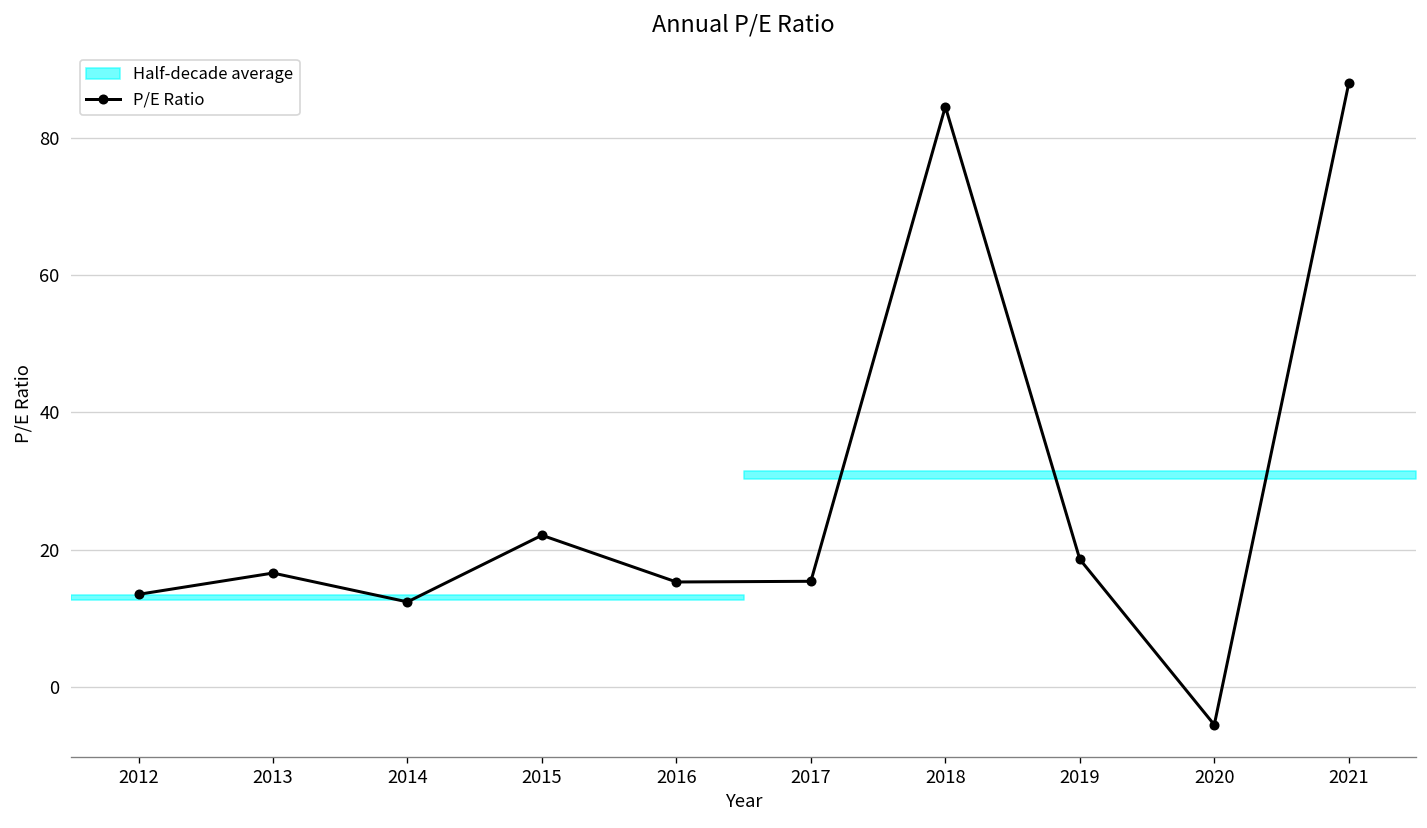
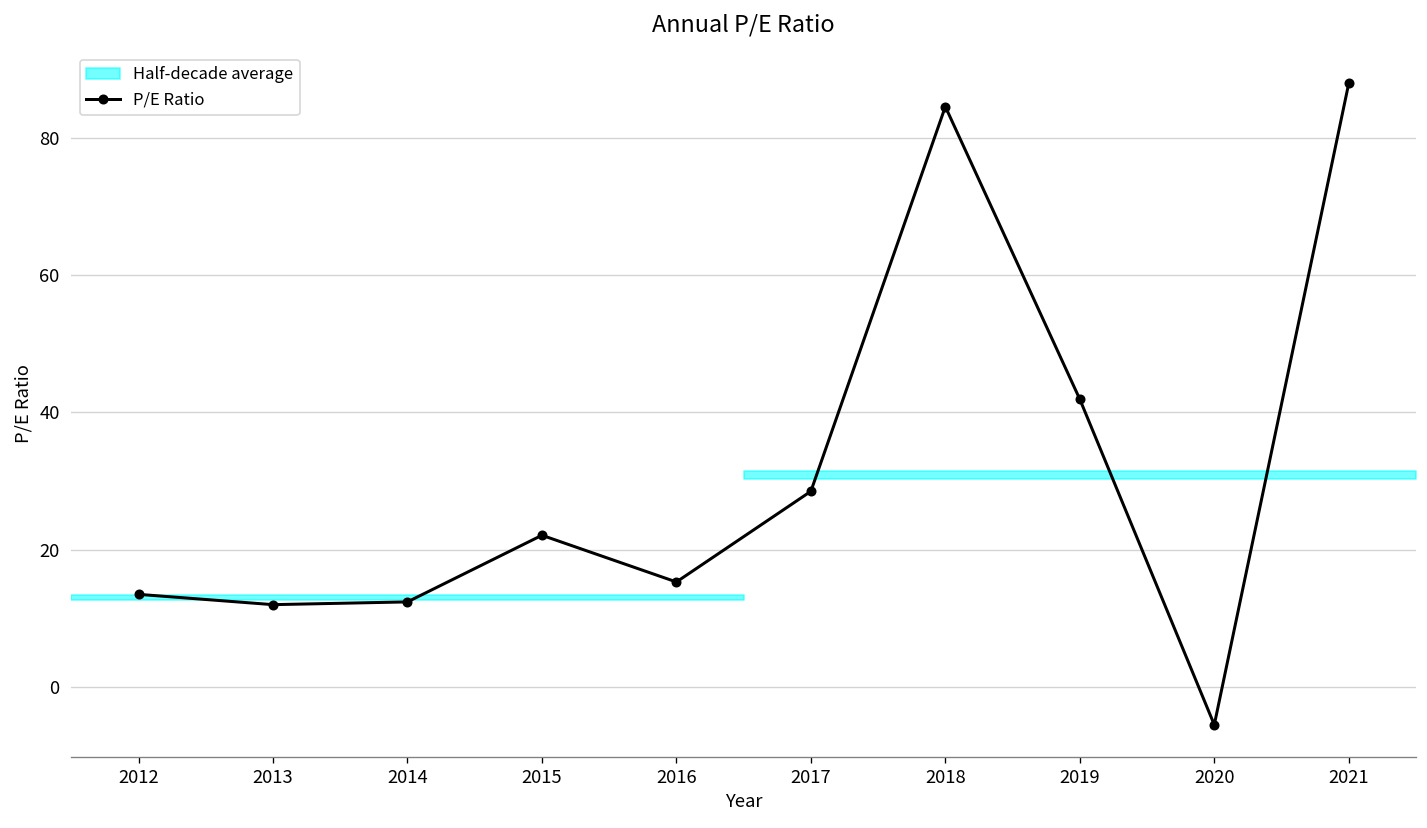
  {
    "P/E Ratio": {
      "2012": 14,
-     "2013": 17,
+     "2013": 12,
      "2014": 12,
      "2015": 22,
      "2016": 15,
-     "2017": 15,
+     "2017": 29,
      "2018": 85,
-     "2019": 19,
+     "2019": 42,
      "2020": -5,
      "2021": 88
    }
  }
